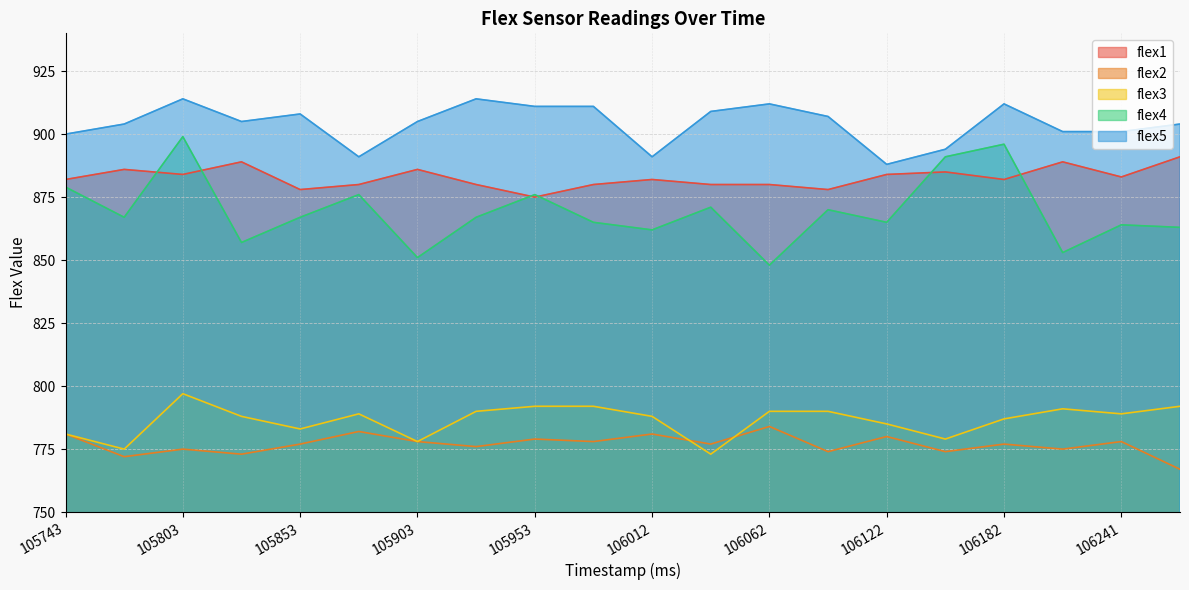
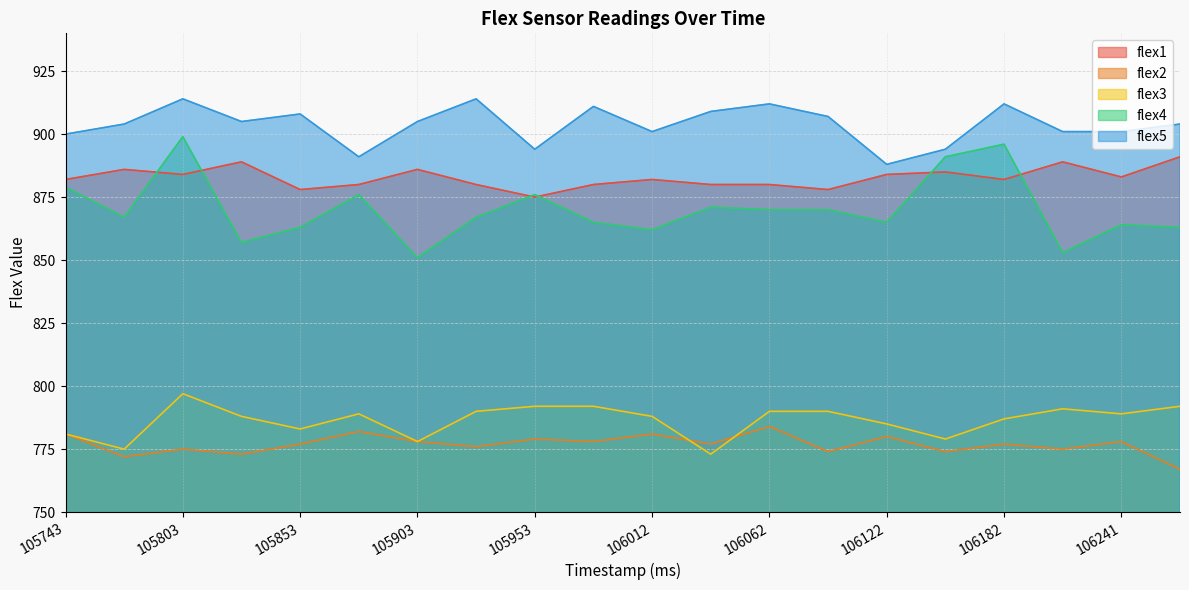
  {
    "flex4": {
      "105743": 879,
      "105803": 899,
-     "105853": 867,
+     "105853": 863,
      "105903": 851,
      "106012": 862,
-     "106062": 848,
+     "106062": 870,
      "106122": 865,
      "106182": 896,
      "106241": 864
    },
    "flex5": {
      "105743": 900,
      "105803": 914,
      "105853": 908,
      "105903": 905,
-     "105953": 911,
-     "106012": 891,
+     "105953": 894,
+     "106012": 901,
      "106062": 912,
      "106122": 888,
      "106182": 912
    }
  }
